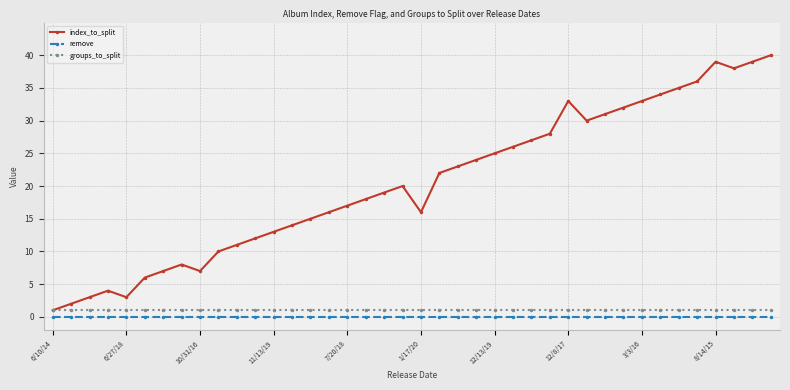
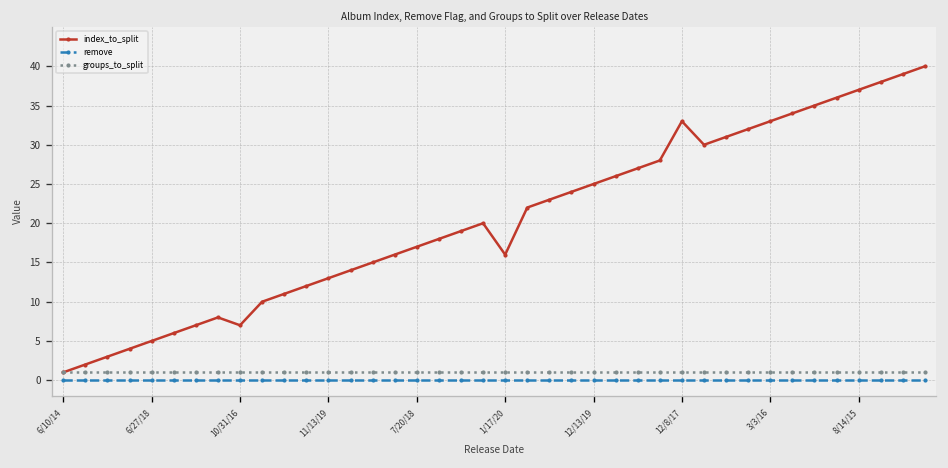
  {
    "index_to_split": {
-     "6/27/18": 3,
+     "6/27/18": 5,
      "10/31/16": 7,
      "11/13/19": 13,
      "7/20/18": 17,
      "1/17/20": 16,
      "12/13/19": 25,
      "12/8/17": 33,
      "3/3/16": 33,
-     "8/14/15": 39
+     "8/14/15": 37
    },
    "remove": {
      "6/10/14": 0,
      "6/27/18": 0,
      "10/31/16": 0,
      "11/13/19": 0,
      "7/20/18": 0,
      "1/17/20": 0,
      "12/13/19": 0,
      "12/8/17": 0,
      "3/3/16": 0,
      "8/14/15": 0
    },
    "groups_to_split": {
      "6/27/18": 1,
      "10/31/16": 1,
      "11/13/19": 1,
      "7/20/18": 1,
      "1/17/20": 1,
      "12/13/19": 1,
      "12/8/17": 1,
      "3/3/16": 1,
      "8/14/15": 1
    }
  }
